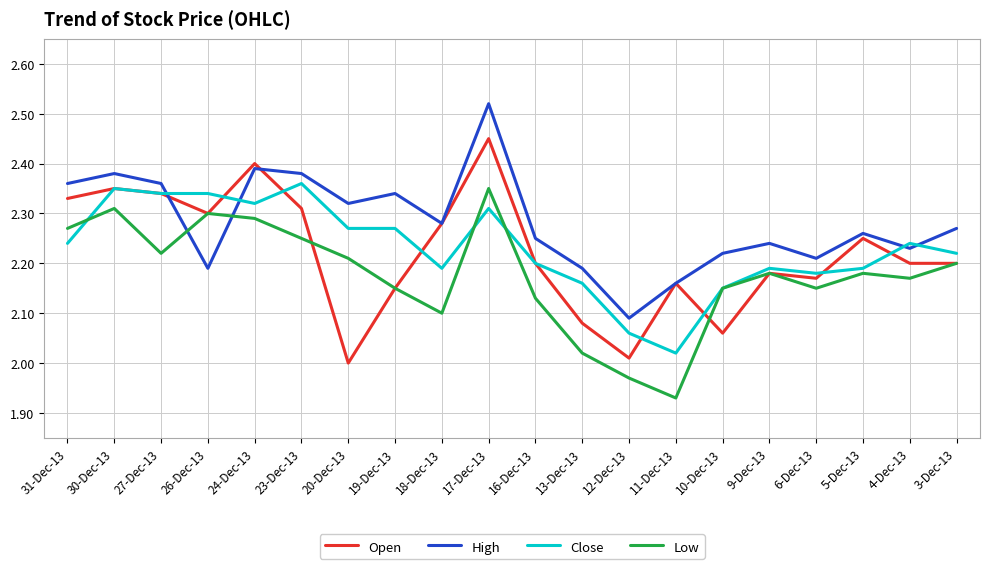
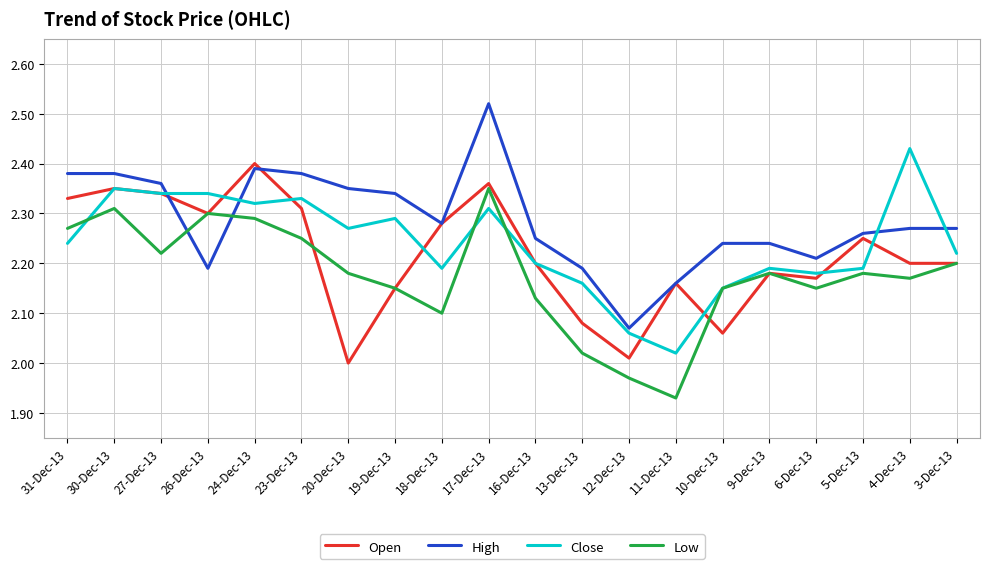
  {
    "Open": {
      "31-Dec-13": 2.33,
      "24-Dec-13": 2.40,
      "23-Dec-13": 2.31,
      "20-Dec-13": 2.00,
-     "17-Dec-13": 2.45,
+     "17-Dec-13": 2.36,
      "13-Dec-13": 2.08,
      "12-Dec-13": 2.01,
      "10-Dec-13": 2.06,
      "6-Dec-13": 2.17,
      "5-Dec-13": 2.25,
      "4-Dec-13": 2.20
    },
    "High": {
-     "31-Dec-13": 2.36,
+     "31-Dec-13": 2.38,
      "30-Dec-13": 2.38,
      "27-Dec-13": 2.36,
      "26-Dec-13": 2.19,
      "24-Dec-13": 2.39,
      "23-Dec-13": 2.38,
-     "20-Dec-13": 2.32,
+     "20-Dec-13": 2.35,
      "19-Dec-13": 2.34,
      "17-Dec-13": 2.52,
      "16-Dec-13": 2.25,
      "13-Dec-13": 2.19,
-     "12-Dec-13": 2.09,
-     "10-Dec-13": 2.22,
+     "12-Dec-13": 2.07,
+     "10-Dec-13": 2.24,
      "9-Dec-13": 2.24,
      "6-Dec-13": 2.21,
      "5-Dec-13": 2.26,
-     "4-Dec-13": 2.23,
+     "4-Dec-13": 2.27,
      "3-Dec-13": 2.27
    },
    "Close": {
      "31-Dec-13": 2.24,
      "26-Dec-13": 2.34,
      "24-Dec-13": 2.32,
-     "23-Dec-13": 2.36,
+     "23-Dec-13": 2.33,
      "20-Dec-13": 2.27,
-     "19-Dec-13": 2.27,
+     "19-Dec-13": 2.29,
      "18-Dec-13": 2.19,
      "17-Dec-13": 2.31,
      "13-Dec-13": 2.16,
      "12-Dec-13": 2.06,
      "11-Dec-13": 2.02,
      "9-Dec-13": 2.19,
      "6-Dec-13": 2.18,
      "5-Dec-13": 2.19,
-     "4-Dec-13": 2.24,
+     "4-Dec-13": 2.43,
      "3-Dec-13": 2.22
    },
    "Low": {
      "31-Dec-13": 2.27,
      "30-Dec-13": 2.31,
      "27-Dec-13": 2.22,
      "24-Dec-13": 2.29,
      "23-Dec-13": 2.25,
-     "20-Dec-13": 2.21,
+     "20-Dec-13": 2.18,
      "18-Dec-13": 2.10,
      "17-Dec-13": 2.35,
      "16-Dec-13": 2.13,
      "13-Dec-13": 2.02,
      "12-Dec-13": 1.97,
      "11-Dec-13": 1.93,
      "6-Dec-13": 2.15,
      "5-Dec-13": 2.18,
      "4-Dec-13": 2.17
    }
  }
